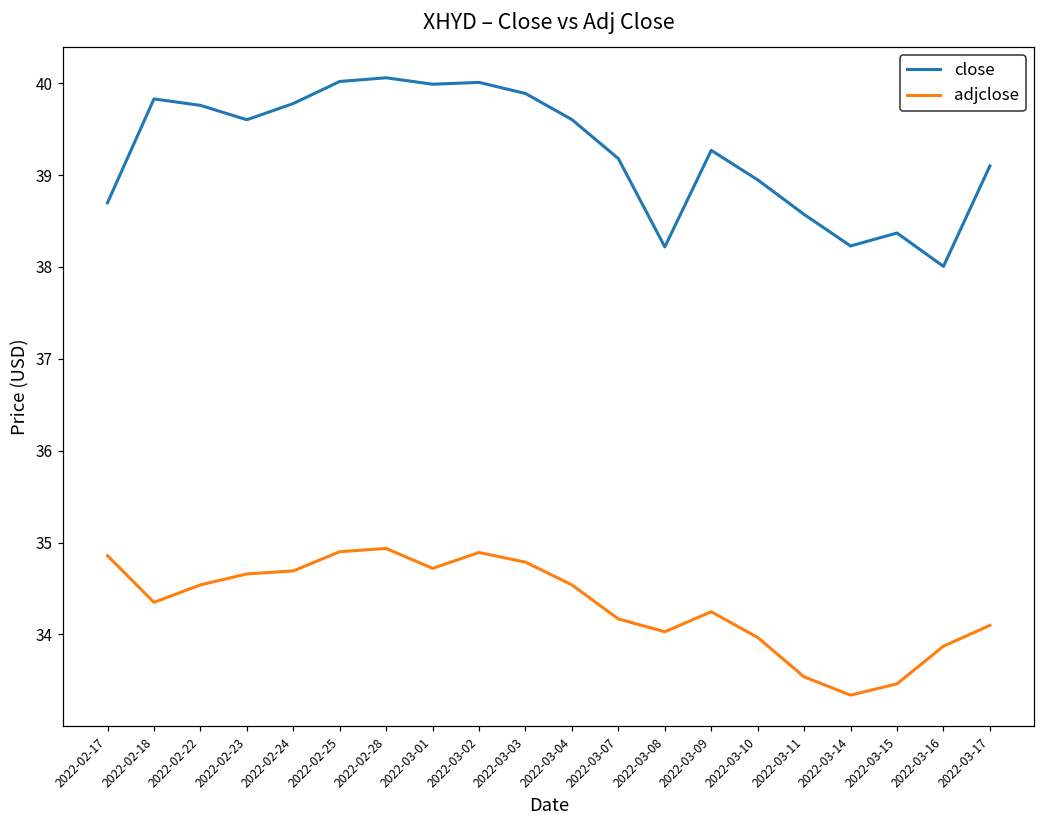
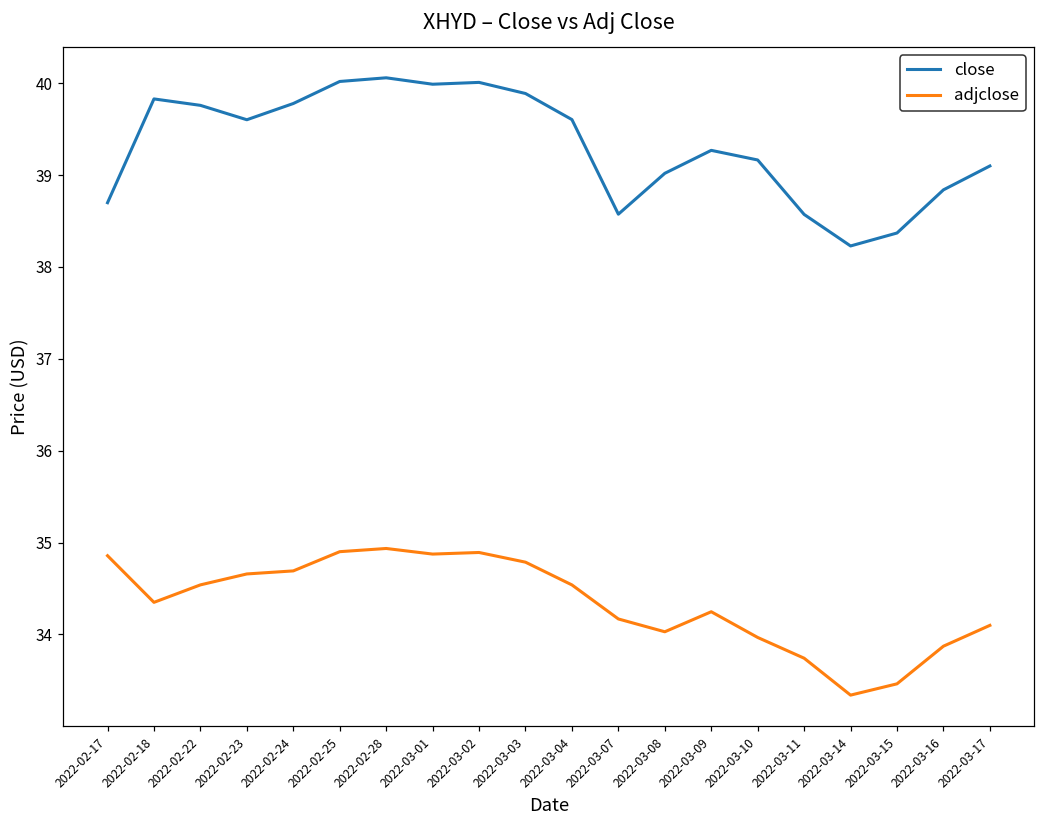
  {
    "close": {
      "2022-02-17": 38.7,
      "2022-02-18": 39.8,
      "2022-02-22": 39.8,
      "2022-02-23": 39.6,
      "2022-02-24": 39.8,
      "2022-02-25": 40.0,
      "2022-02-28": 40.1,
      "2022-03-01": 40.0,
      "2022-03-02": 40.0,
      "2022-03-03": 39.9,
      "2022-03-04": 39.6,
-     "2022-03-07": 39.2,
-     "2022-03-08": 38.2,
+     "2022-03-07": 38.6,
+     "2022-03-08": 39.0,
      "2022-03-09": 39.3,
-     "2022-03-10": 38.9,
+     "2022-03-10": 39.2,
      "2022-03-11": 38.6,
      "2022-03-14": 38.2,
      "2022-03-15": 38.4,
-     "2022-03-16": 38.0,
+     "2022-03-16": 38.8,
      "2022-03-17": 39.1
    },
    "adjclose": {
      "2022-02-17": 34.9,
      "2022-02-18": 34.3,
      "2022-02-22": 34.5,
      "2022-02-23": 34.7,
      "2022-02-24": 34.7,
      "2022-02-25": 34.9,
      "2022-02-28": 34.9,
-     "2022-03-01": 34.7,
+     "2022-03-01": 34.9,
      "2022-03-02": 34.9,
      "2022-03-03": 34.8,
      "2022-03-04": 34.5,
      "2022-03-07": 34.2,
      "2022-03-08": 34.0,
      "2022-03-09": 34.2,
      "2022-03-10": 34.0,
-     "2022-03-11": 33.5,
+     "2022-03-11": 33.7,
      "2022-03-14": 33.3,
      "2022-03-15": 33.5,
      "2022-03-16": 33.9,
      "2022-03-17": 34.1
    }
  }
